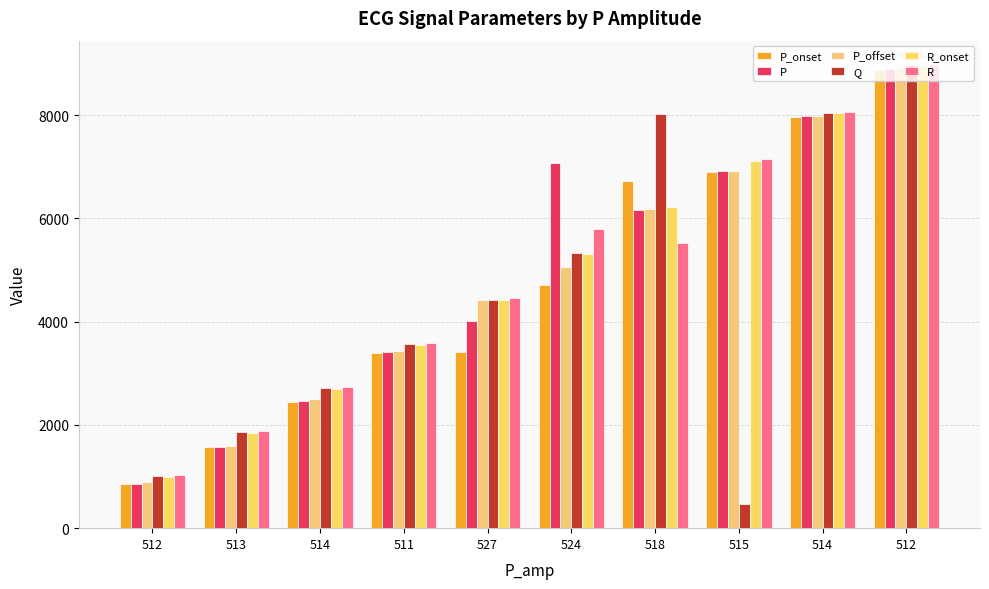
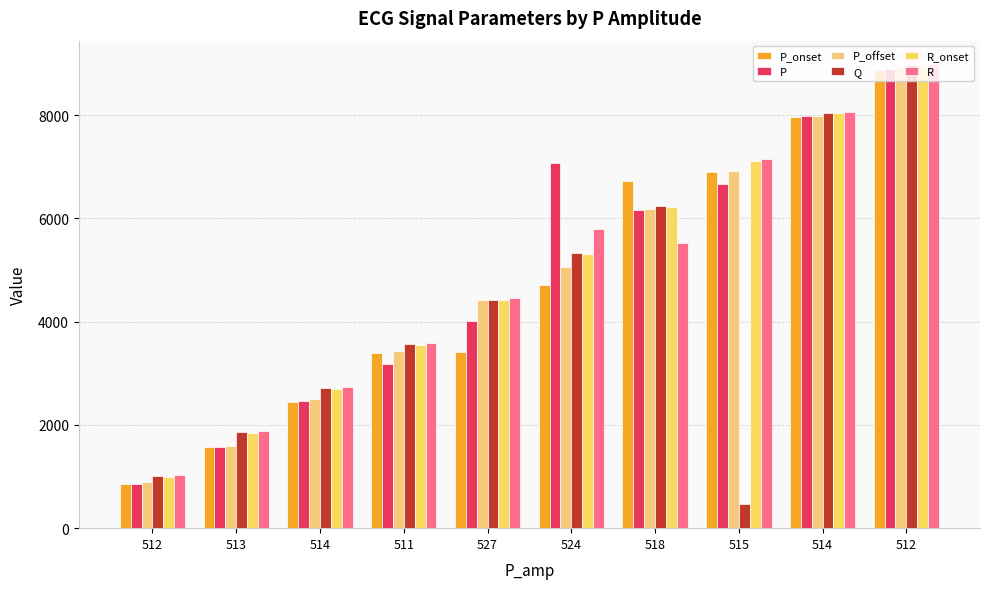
  {
    "P_onset": {
      "513": 1600,
      "511": 3400,
      "527": 3400,
      "524": 4700,
      "518": 6700,
      "515": 6900
    },
    "P": {
      "513": 1600,
-     "511": 3400,
+     "511": 3200,
      "527": 4000,
      "524": 7100,
      "518": 6200,
-     "515": 6900
+     "515": 6700
    },
    "Q": {
      "513": 1900,
      "511": 3600,
      "527": 4400,
      "524": 5300,
-     "518": 8000,
+     "518": 6200,
      "515": 500
    },
    "R": {
      "513": 1900,
      "511": 3600,
      "527": 4400,
      "524": 5800,
      "518": 5500,
      "515": 7200
    }
  }
